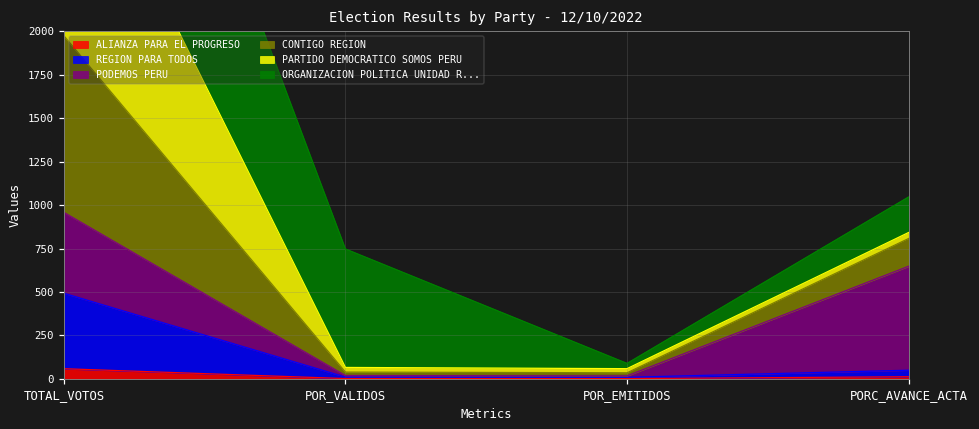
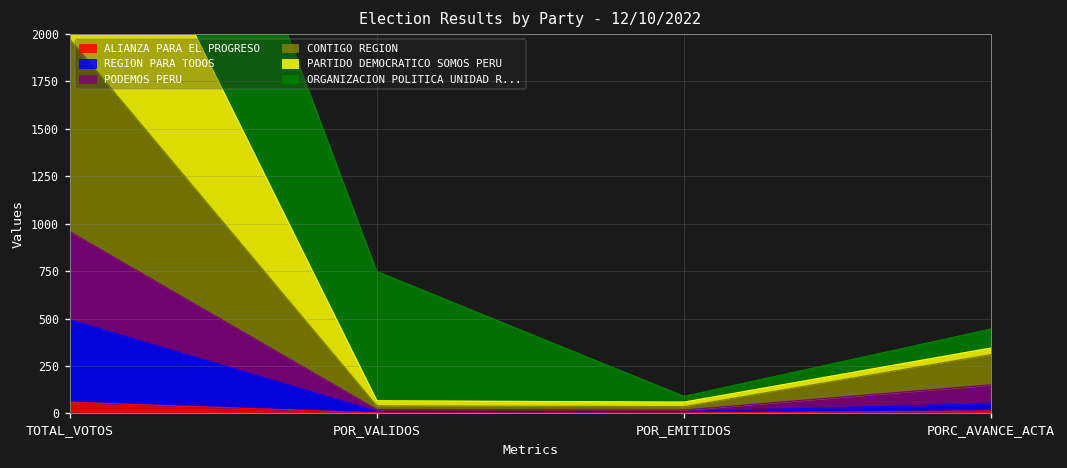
  {
    "ALIANZA PARA EL PROGRESO": {
      "TOTAL_VOTOS": 60,
      "PORC_AVANCE_ACTA": 10
    },
    "REGION PARA TODOS": {
      "TOTAL_VOTOS": 430,
      "PORC_AVANCE_ACTA": 40
    },
    "PODEMOS PERU": {
      "TOTAL_VOTOS": 470,
-     "PORC_AVANCE_ACTA": 600
+     "PORC_AVANCE_ACTA": 100
    },
    "CONTIGO REGION": {
      "TOTAL_VOTOS": 1020,
      "POR_VALIDOS": 20,
      "POR_EMITIDOS": 20,
      "PORC_AVANCE_ACTA": 160
    },
    "PARTIDO DEMOCRATICO SOMOS PERU": {
      "POR_VALIDOS": 30,
      "POR_EMITIDOS": 20,
      "PORC_AVANCE_ACTA": 30
    },
    "ORGANIZACION POLITICA UNIDAD R...": {
      "POR_VALIDOS": 680,
      "POR_EMITIDOS": 30,
-     "PORC_AVANCE_ACTA": 200
+     "PORC_AVANCE_ACTA": 100
    }
  }
